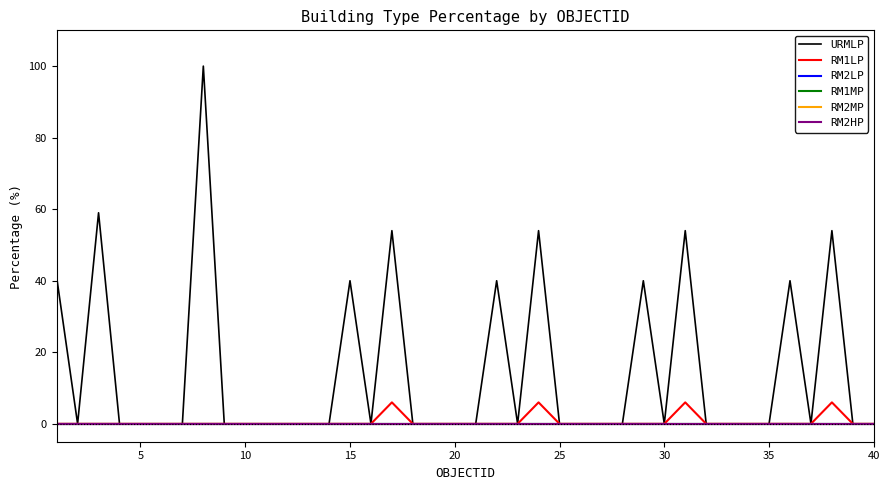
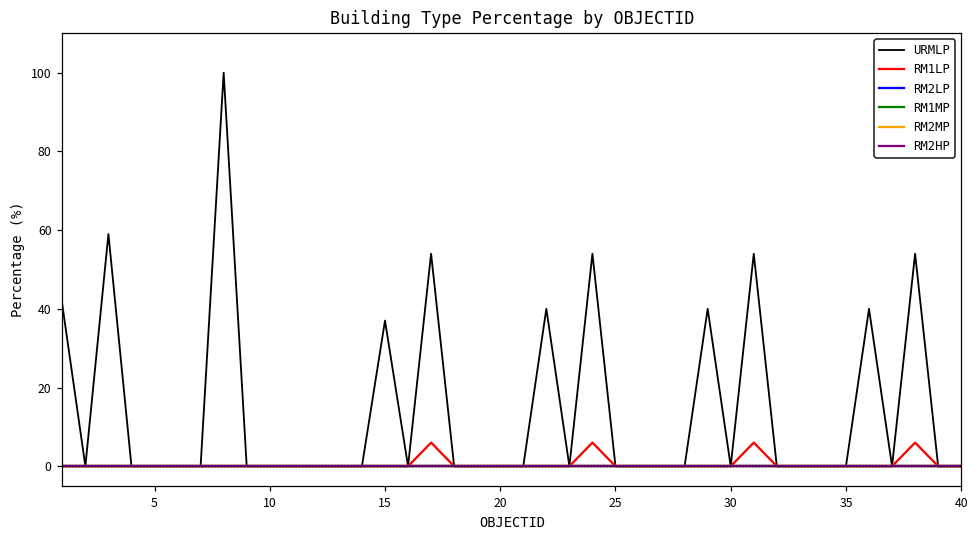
  {
    "URMLP": {
-     "15": 40
+     "15": 37
    }
  }
